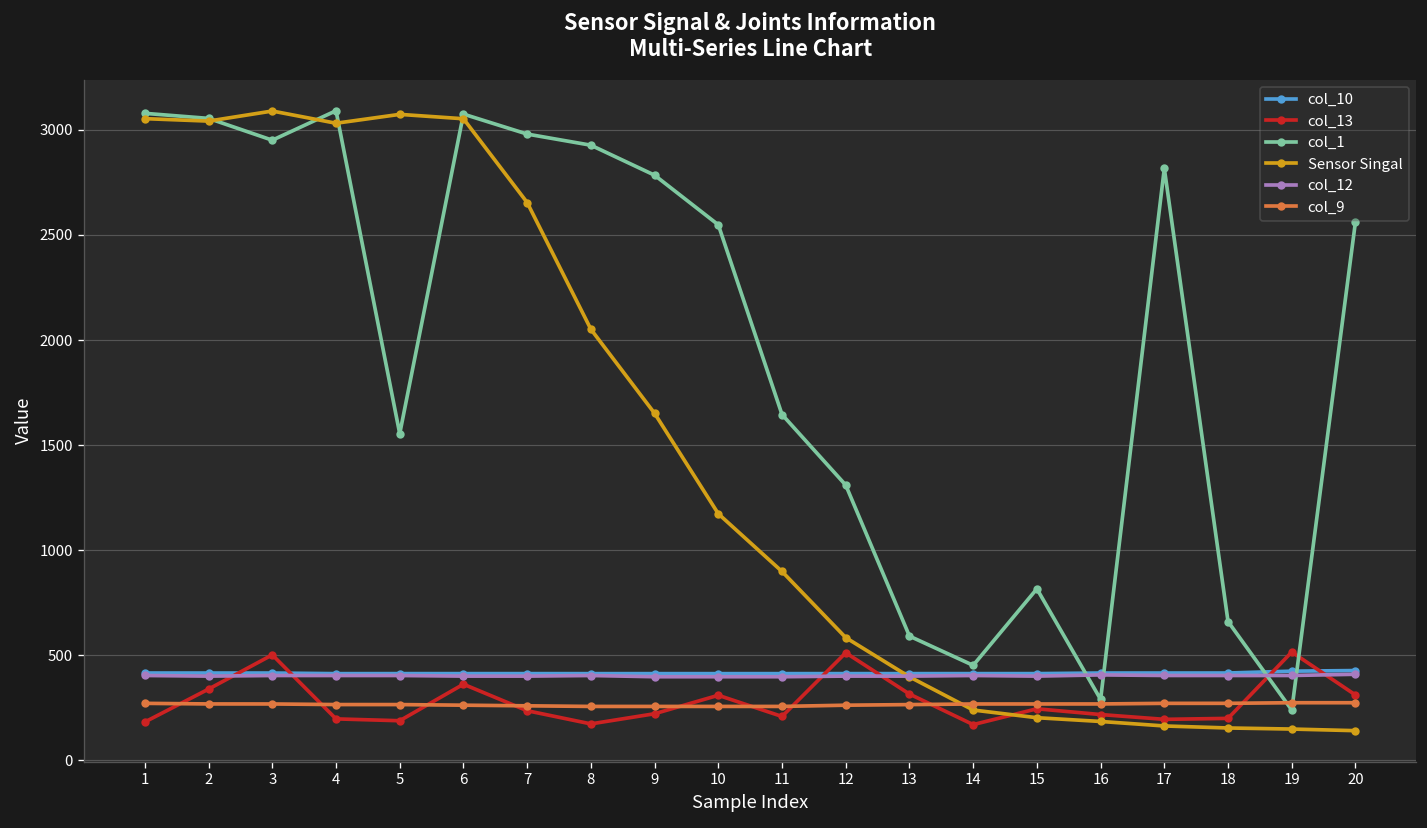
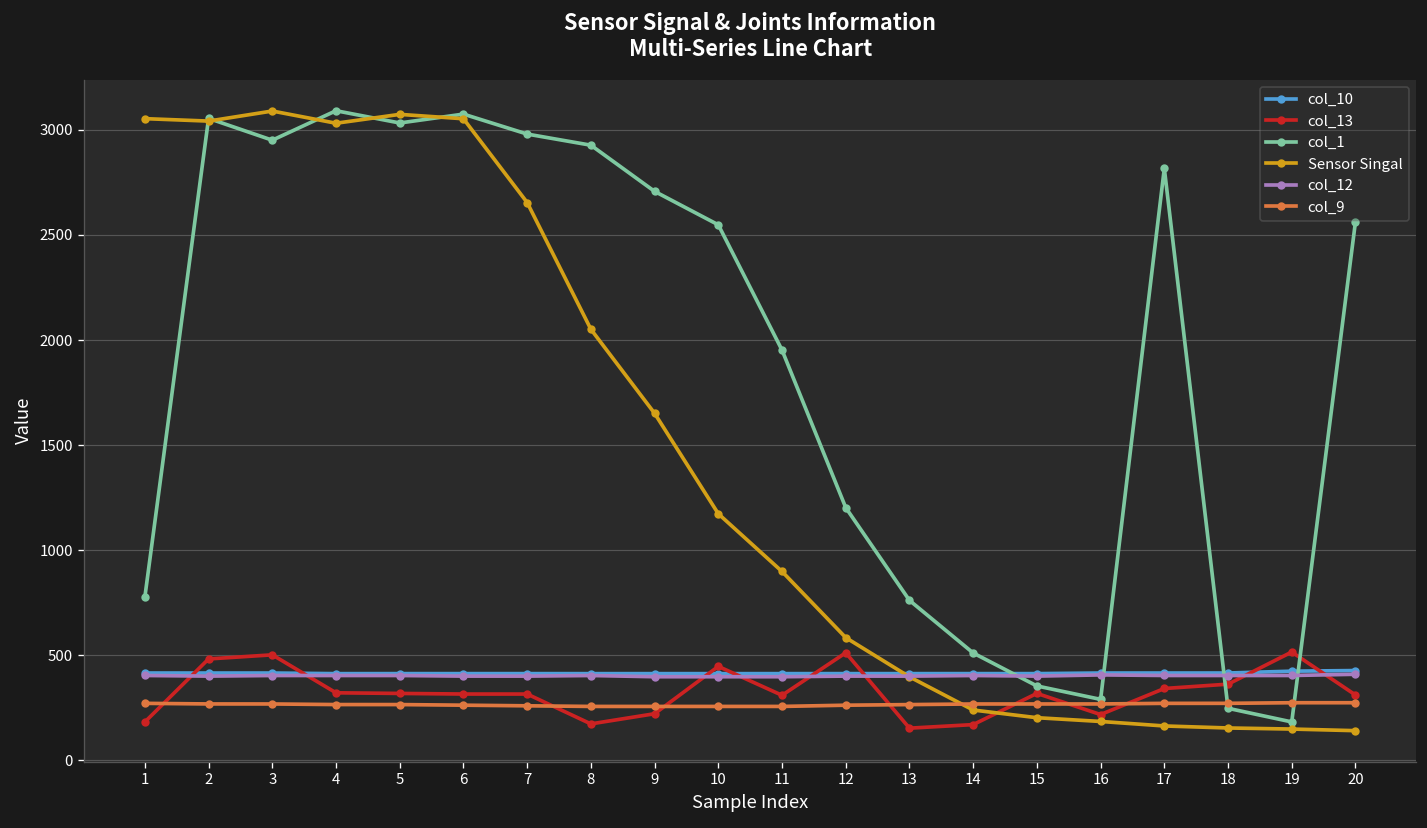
  {
    "col_10": {
      "19": 420,
      "20": 430
    },
    "col_13": {
      "1": 180,
-     "2": 340,
+     "2": 480,
      "3": 500,
-     "4": 200,
-     "5": 190,
-     "6": 360,
-     "7": 240,
+     "4": 320,
+     "5": 320,
+     "6": 320,
+     "7": 320,
      "8": 170,
      "9": 220,
-     "10": 310,
-     "11": 210,
+     "10": 450,
+     "11": 310,
      "12": 510,
-     "13": 320,
+     "13": 150,
      "14": 170,
-     "15": 250,
+     "15": 320,
      "16": 220,
-     "17": 200,
-     "18": 200,
+     "17": 340,
+     "18": 360,
      "19": 520,
      "20": 310
    },
    "col_1": {
-     "1": 3080,
+     "1": 780,
      "3": 2950,
      "4": 3090,
-     "5": 1550,
+     "5": 3030,
      "6": 3080,
      "7": 2980,
      "8": 2930,
-     "9": 2780,
+     "9": 2710,
      "10": 2550,
-     "11": 1650,
-     "12": 1310,
-     "13": 590,
-     "14": 450,
-     "15": 820,
+     "11": 1950,
+     "12": 1200,
+     "13": 760,
+     "14": 510,
+     "15": 350,
      "16": 290,
      "17": 2820,
-     "18": 660,
-     "19": 240
+     "18": 250,
+     "19": 180
    },
    "col_12": {
      "19": 400,
      "20": 410
    }
  }
